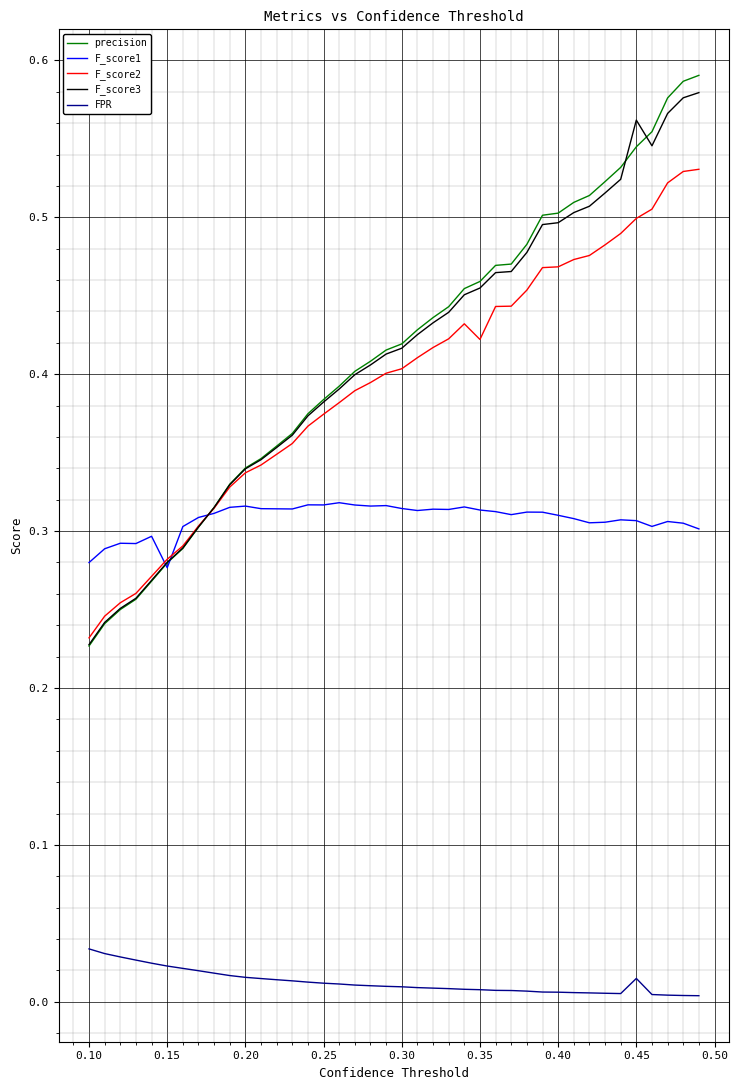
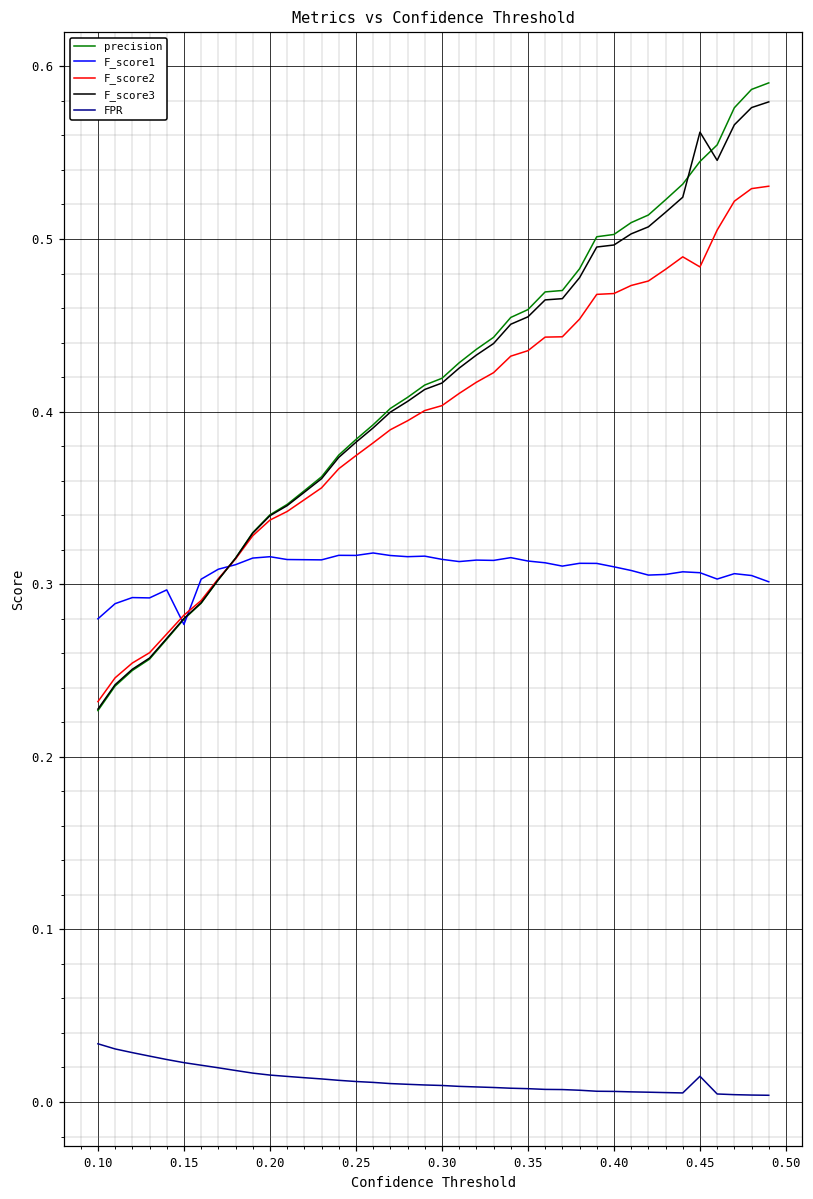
  {
    "precision": {
      "0.25": 0.384,
      "0.30": 0.419,
      "0.35": 0.459,
      "0.40": 0.503,
      "0.45": 0.545
    },
    "F_score1": {
      "0.10": 0.280,
      "0.15": 0.277,
      "0.20": 0.316,
      "0.25": 0.317,
      "0.30": 0.314,
      "0.35": 0.313,
      "0.40": 0.310,
      "0.45": 0.307
    },
    "F_score2": {
      "0.10": 0.232,
      "0.15": 0.282,
      "0.20": 0.337,
      "0.25": 0.374,
      "0.30": 0.403,
-     "0.35": 0.422,
+     "0.35": 0.435,
      "0.40": 0.468,
-     "0.45": 0.499
+     "0.45": 0.484
    },
    "F_score3": {
      "0.25": 0.382,
      "0.30": 0.417,
      "0.35": 0.455,
      "0.40": 0.497,
      "0.45": 0.562
    },
    "FPR": {
      "0.10": 0.034,
      "0.15": 0.023,
      "0.20": 0.016,
      "0.25": 0.012,
      "0.30": 0.010,
      "0.35": 0.008,
      "0.40": 0.006,
      "0.45": 0.015
    }
  }
